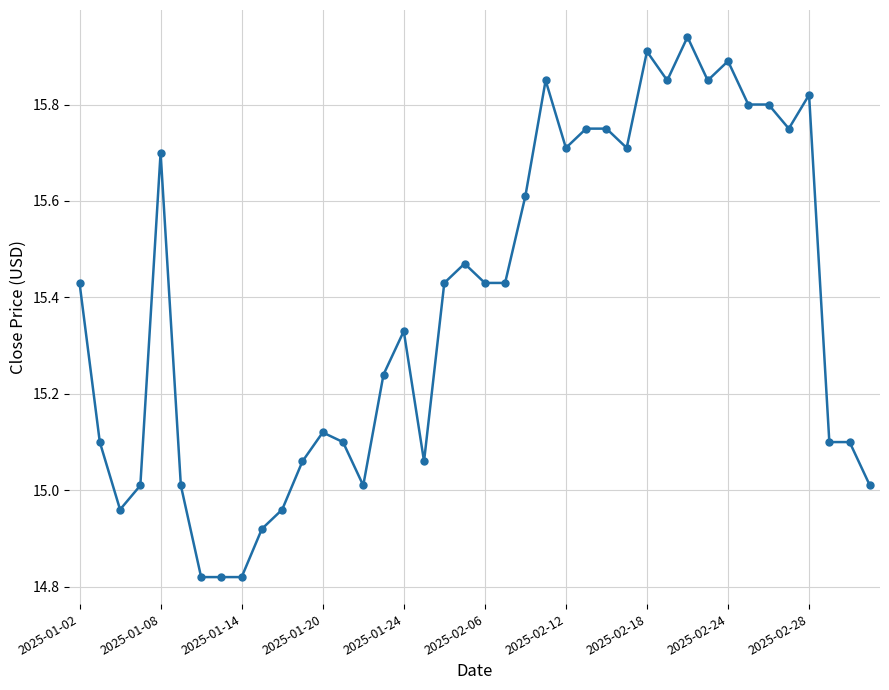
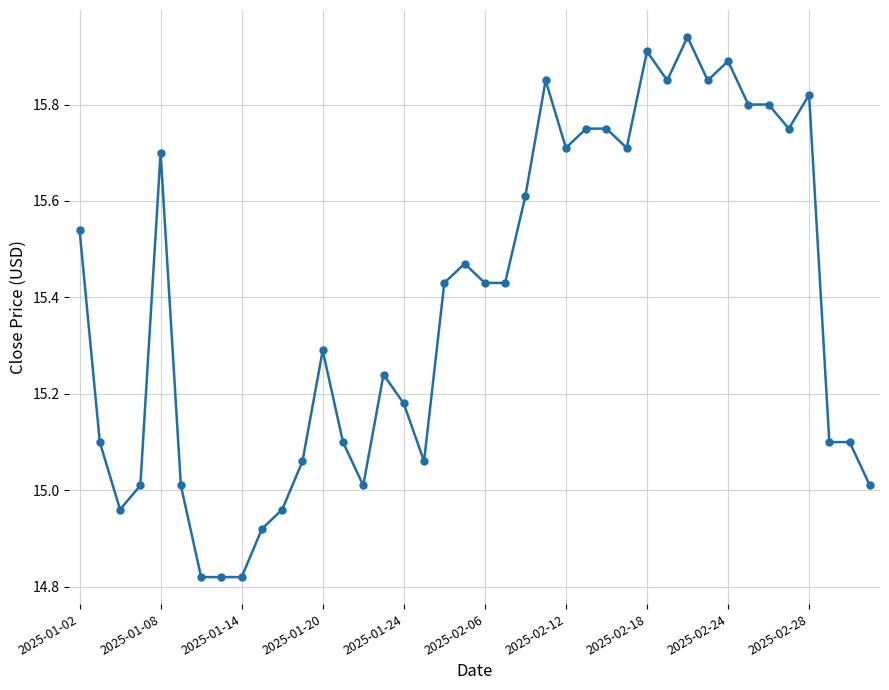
  {
-   "2025-01-02": 15.43,
+   "2025-01-02": 15.54,
    "2025-01-08": 15.70,
    "2025-01-14": 14.82,
-   "2025-01-20": 15.12,
-   "2025-01-24": 15.33,
+   "2025-01-20": 15.29,
+   "2025-01-24": 15.18,
    "2025-02-06": 15.43,
    "2025-02-12": 15.71,
    "2025-02-18": 15.91,
    "2025-02-24": 15.89,
    "2025-02-28": 15.82
  }
